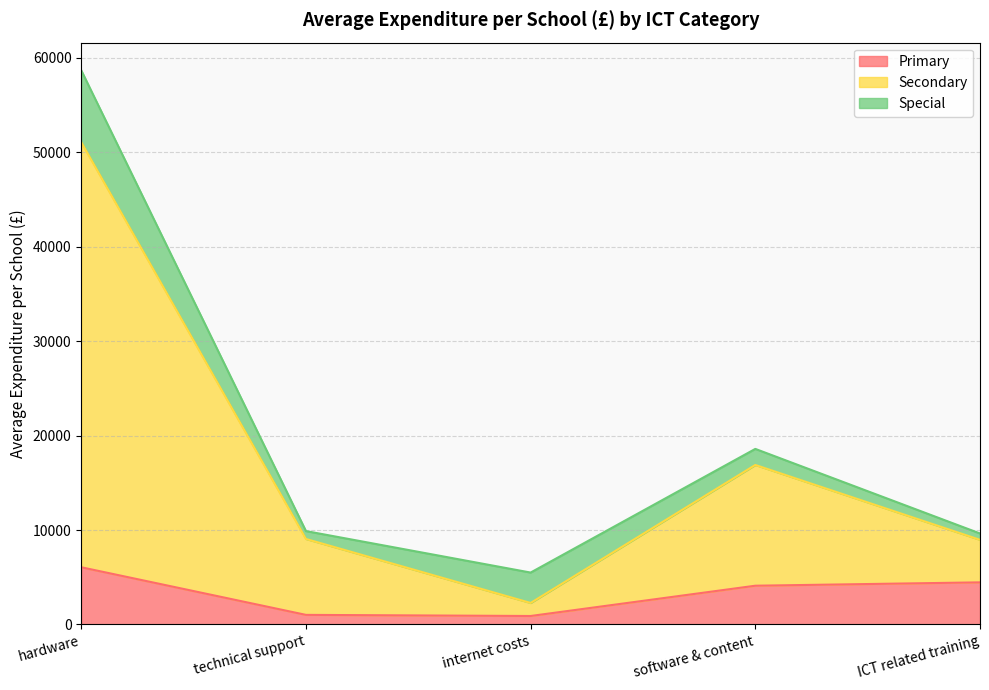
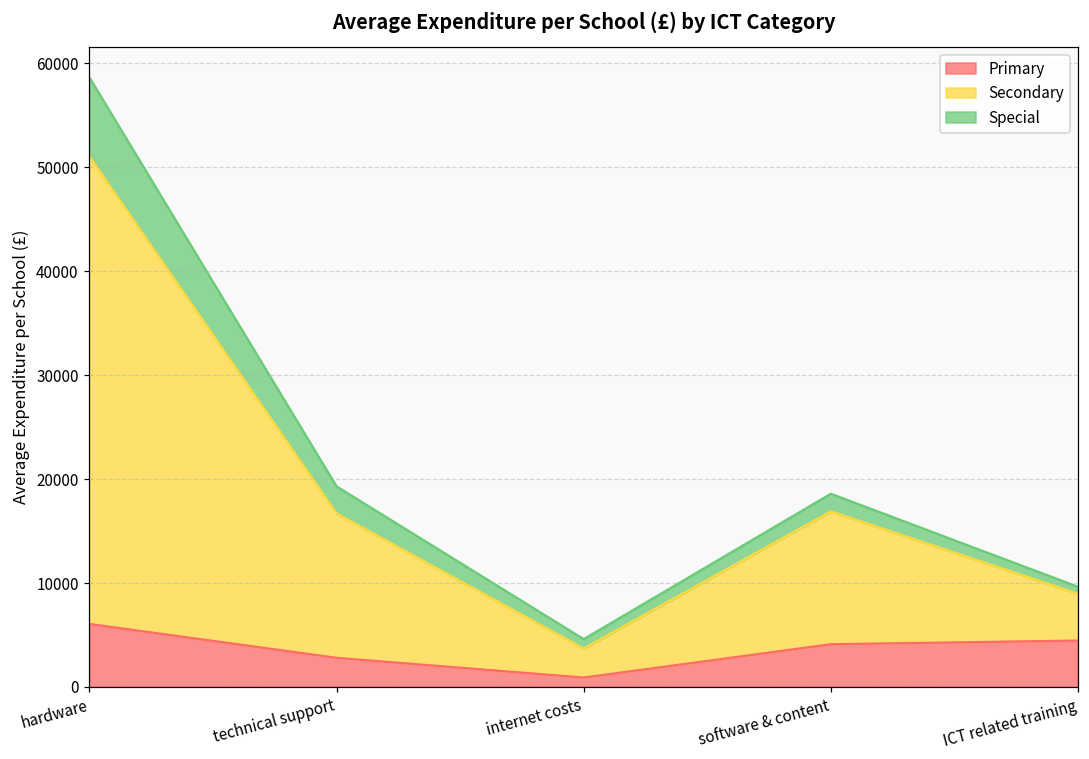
  {
    "Primary": {
      "hardware": 6000,
-     "technical support": 1000,
+     "technical support": 3000,
      "internet costs": 1000,
      "software & content": 4000,
      "ICT related training": 4000
    },
    "Secondary": {
      "hardware": 45000,
-     "technical support": 8000,
-     "internet costs": 1000,
+     "technical support": 14000,
+     "internet costs": 3000,
      "software & content": 13000,
      "ICT related training": 5000
    },
    "Special": {
      "hardware": 8000,
-     "technical support": 1000,
-     "internet costs": 3000,
+     "technical support": 3000,
+     "internet costs": 1000,
      "software & content": 2000,
      "ICT related training": 1000
    }
  }
